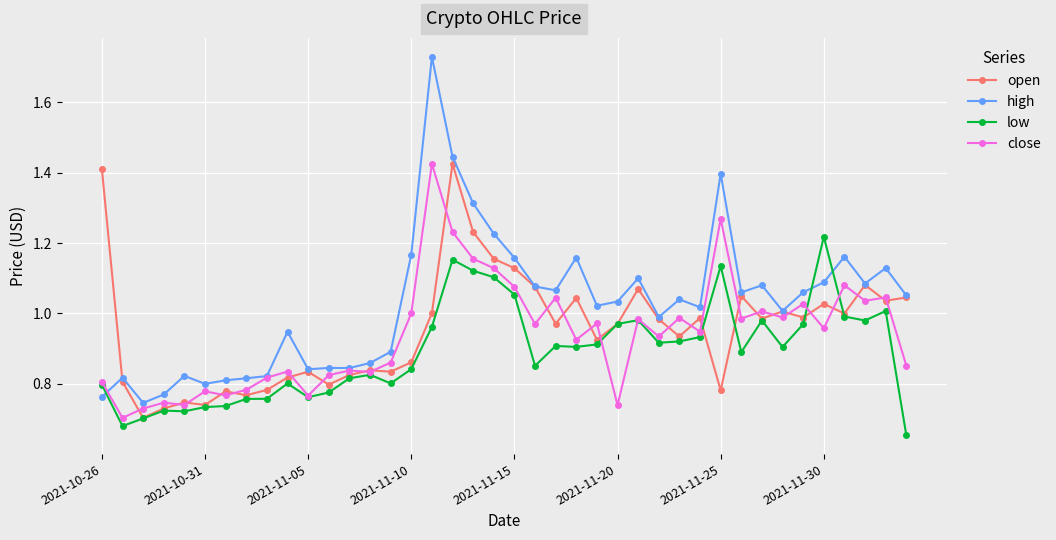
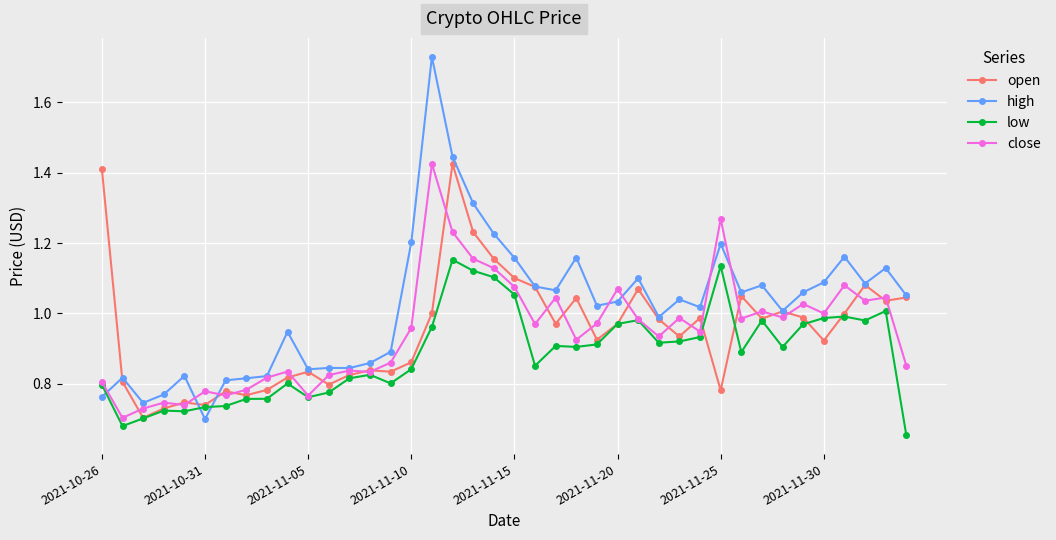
  {
    "open": {
      "2021-10-26": 1.41,
      "2021-11-10": 0.86,
-     "2021-11-15": 1.13,
+     "2021-11-15": 1.10,
      "2021-11-25": 0.78,
-     "2021-11-30": 1.03
+     "2021-11-30": 0.92
    },
    "high": {
      "2021-10-26": 0.76,
-     "2021-10-31": 0.8,
-     "2021-11-10": 1.17,
+     "2021-10-31": 0.7,
+     "2021-11-10": 1.20,
      "2021-11-15": 1.16,
      "2021-11-20": 1.03,
-     "2021-11-25": 1.40,
+     "2021-11-25": 1.20,
      "2021-11-30": 1.09
    },
    "low": {
      "2021-10-26": 0.80,
      "2021-11-10": 0.84,
      "2021-11-15": 1.05,
      "2021-11-25": 1.13,
-     "2021-11-30": 1.22
+     "2021-11-30": 0.99
    },
    "close": {
      "2021-10-26": 0.81,
      "2021-10-31": 0.78,
-     "2021-11-10": 1.00,
+     "2021-11-10": 0.96,
      "2021-11-15": 1.08,
-     "2021-11-20": 0.74,
+     "2021-11-20": 1.07,
      "2021-11-25": 1.27,
-     "2021-11-30": 0.96
+     "2021-11-30": 1.00
    }
  }
